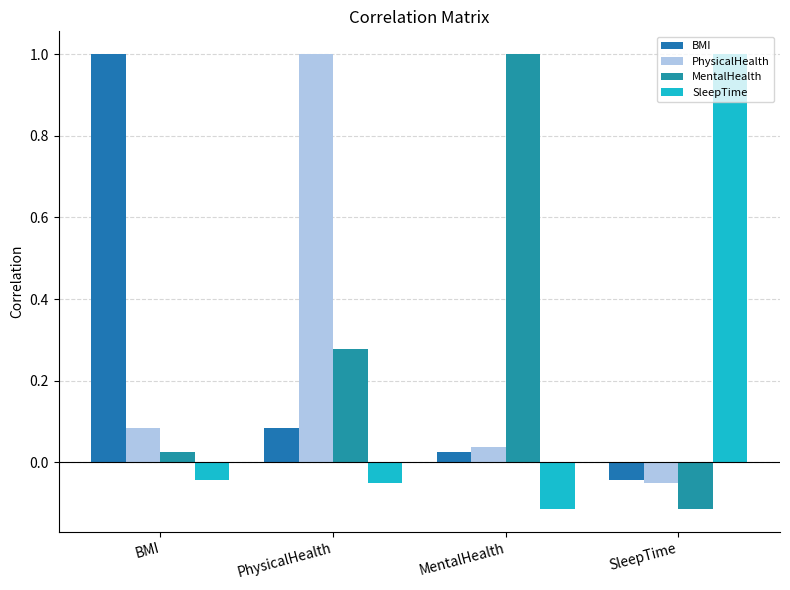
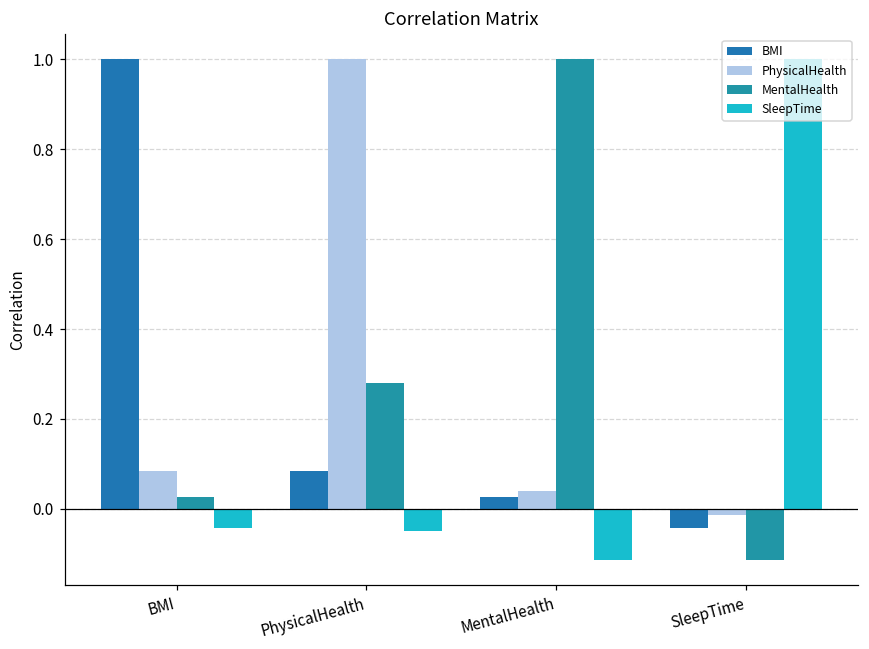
  {
    "PhysicalHealth": {
      "BMI": 0.08,
      "PhysicalHealth": 1.00,
      "MentalHealth": 0.04,
-     "SleepTime": -0.05
+     "SleepTime": -0.01
    }
  }
